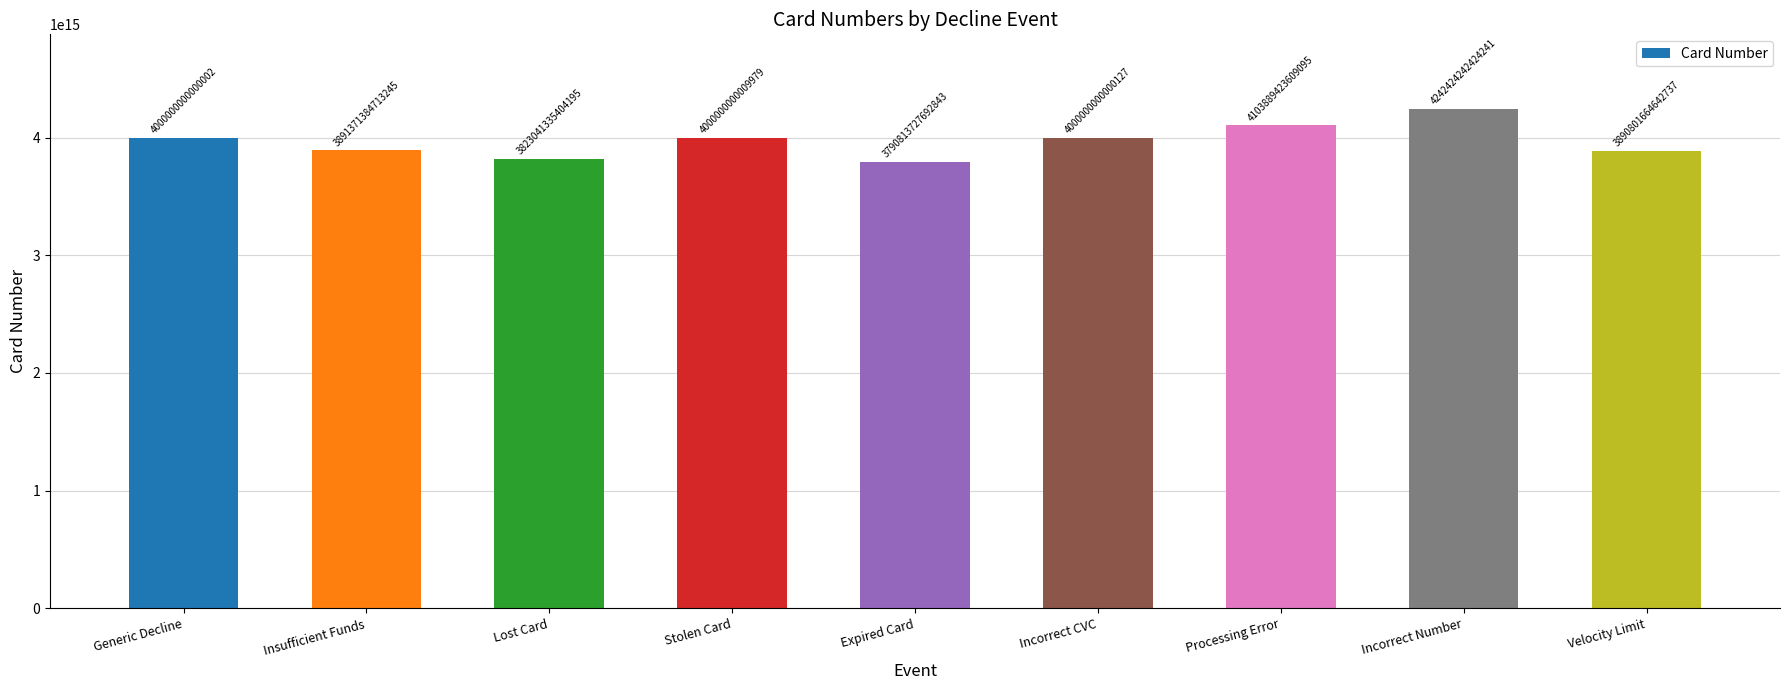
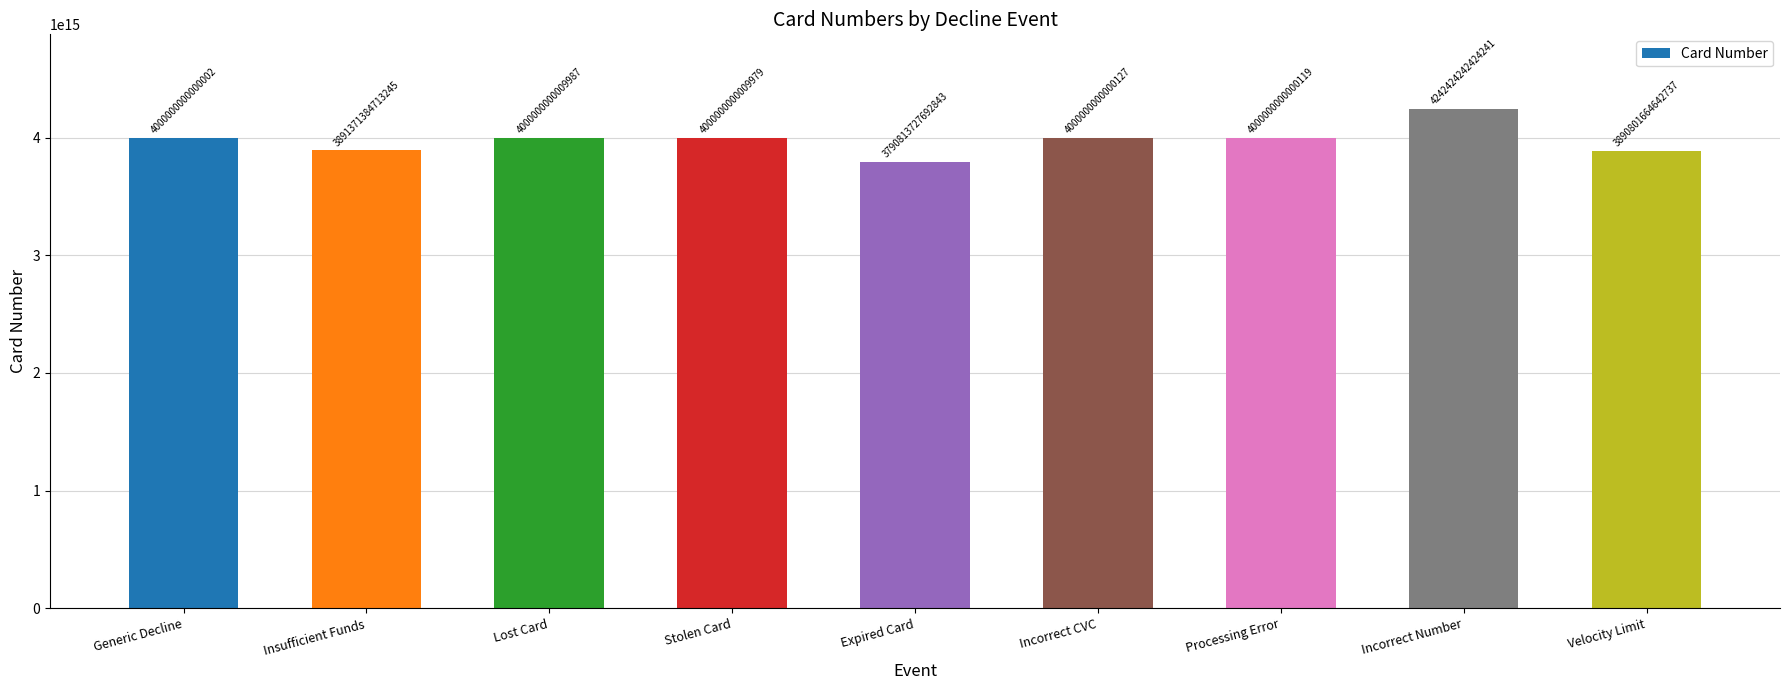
  {
    "Generic Decline": 4000000000000002,
    "Insufficient Funds": 3891371384713245,
-   "Lost Card": 3823041335404195,
+   "Lost Card": 4000000000009987,
    "Stolen Card": 4000000000009979,
    "Expired Card": 3790813727692843,
    "Incorrect CVC": 4000000000000127,
-   "Processing Error": 4103889423609095,
+   "Processing Error": 4000000000000119,
    "Incorrect Number": 4242424242424241,
    "Velocity Limit": 3890801664642737
  }
